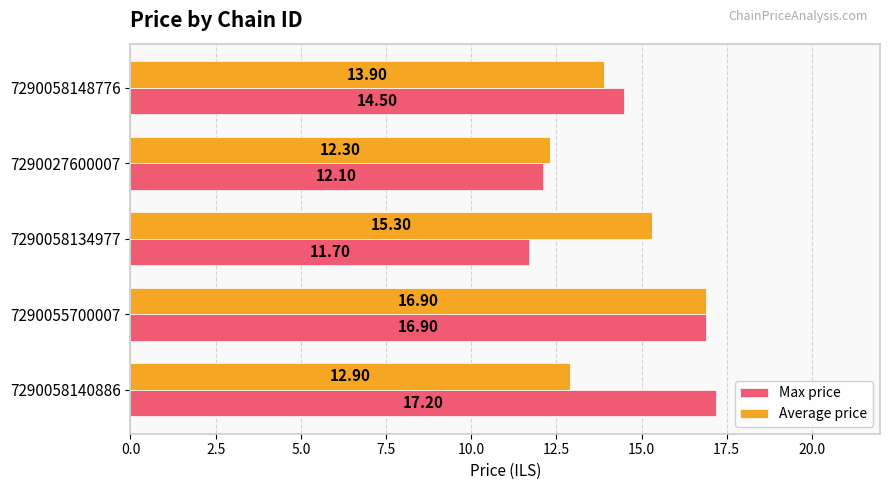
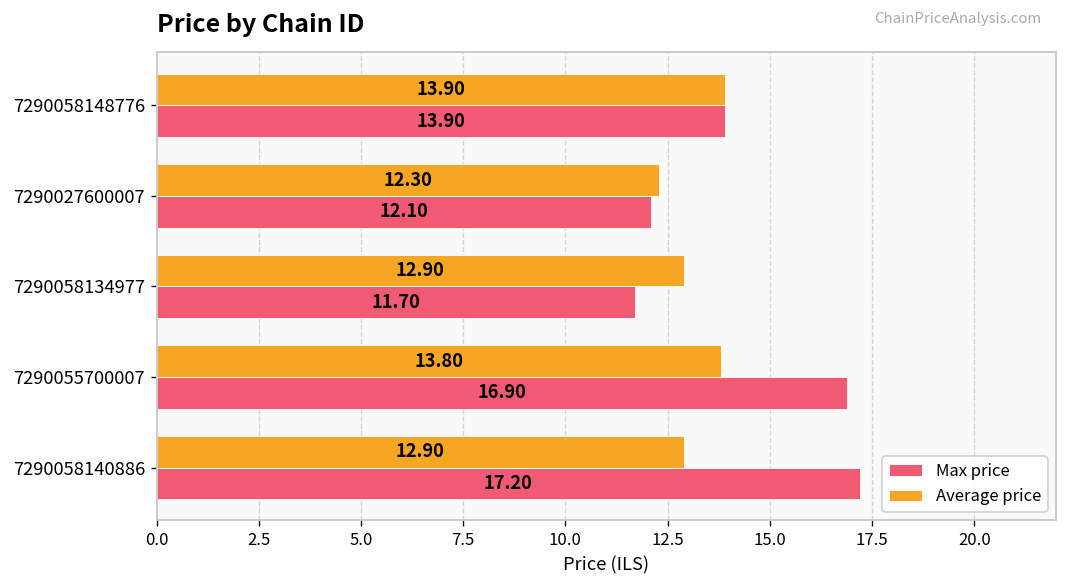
  {
    "Max price": {
-     "7290058148776": 14.50,
+     "7290058148776": 13.90,
      "7290027600007": 12.10,
      "7290058134977": 11.70,
      "7290055700007": 16.90,
      "7290058140886": 17.20
    },
    "Average price": {
      "7290058148776": 13.90,
      "7290027600007": 12.30,
-     "7290058134977": 15.30,
-     "7290055700007": 16.90,
+     "7290058134977": 12.90,
+     "7290055700007": 13.80,
      "7290058140886": 12.90
    }
  }
